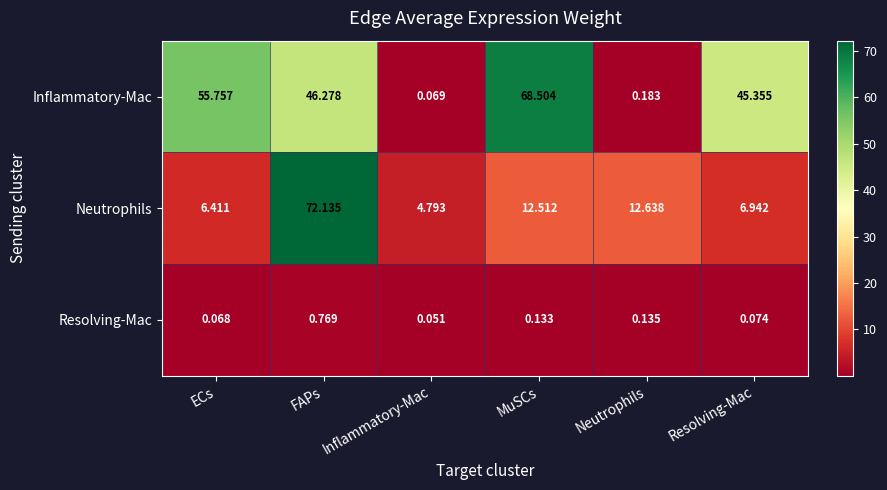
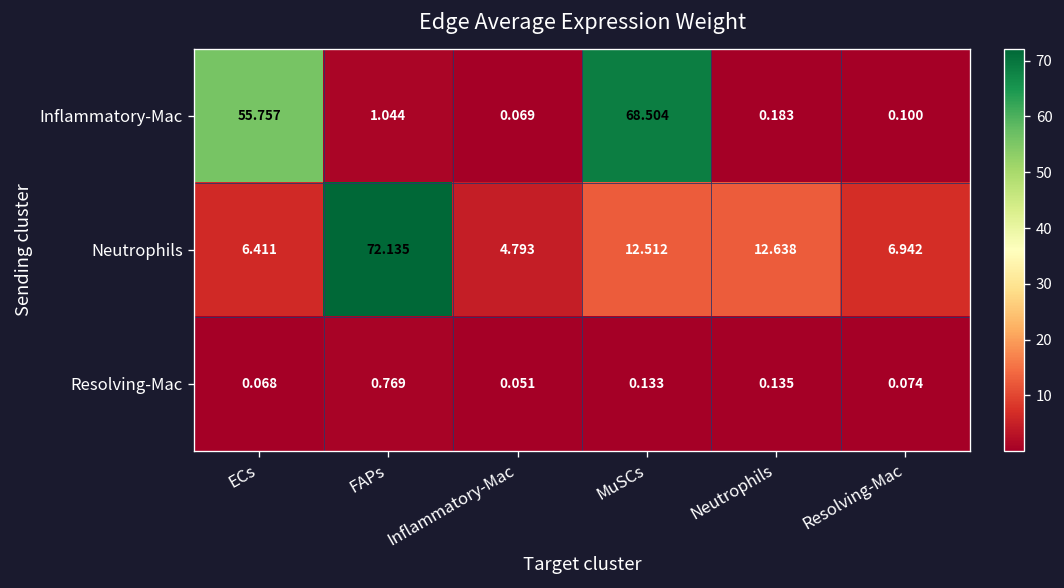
  {
    "Inflammatory-Mac": {
      "ECs": 55.757,
-     "FAPs": 46.278,
+     "FAPs": 1.044,
      "Inflammatory-Mac": 0.069,
      "MuSCs": 68.504,
      "Neutrophils": 0.183,
-     "Resolving-Mac": 45.355
+     "Resolving-Mac": 0.100
    },
    "Neutrophils": {
      "ECs": 6.411,
      "FAPs": 72.135,
      "Inflammatory-Mac": 4.793,
      "MuSCs": 12.512,
      "Neutrophils": 12.638,
      "Resolving-Mac": 6.942
    },
    "Resolving-Mac": {
      "ECs": 0.068,
      "FAPs": 0.769,
      "Inflammatory-Mac": 0.051,
      "MuSCs": 0.133,
      "Neutrophils": 0.135,
      "Resolving-Mac": 0.074
    }
  }
